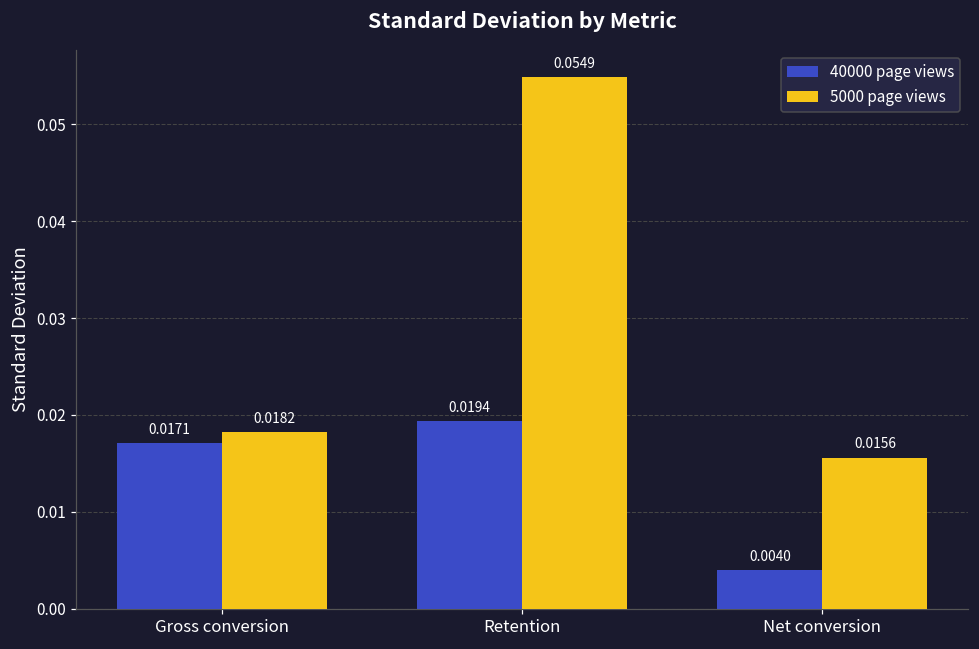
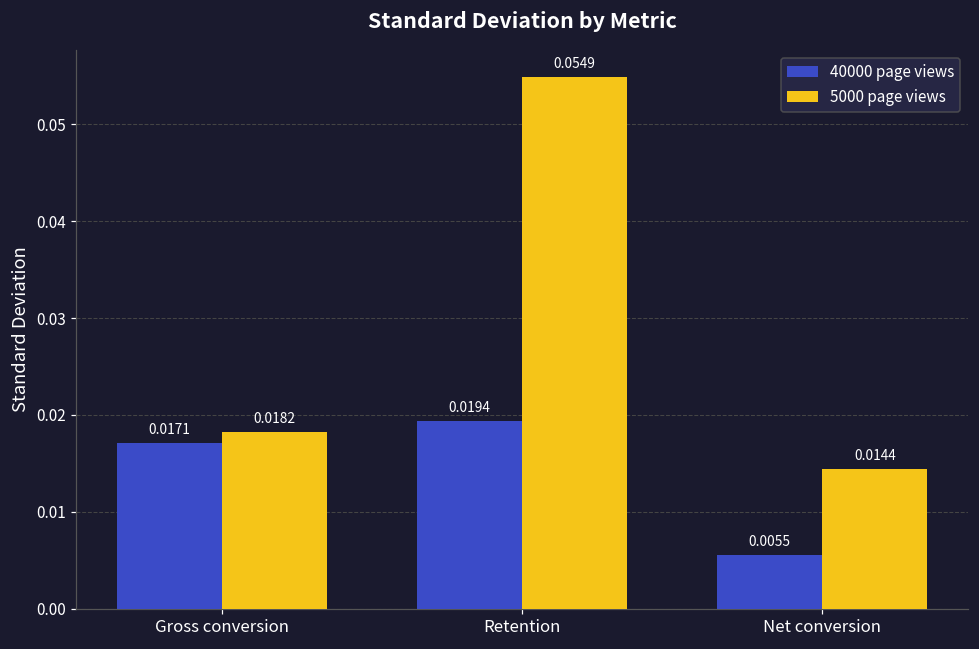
  {
    "40000 page views": {
      "Gross conversion": 0.0171,
      "Retention": 0.0194,
-     "Net conversion": 0.0040
+     "Net conversion": 0.0055
    },
    "5000 page views": {
      "Gross conversion": 0.0182,
      "Retention": 0.0549,
-     "Net conversion": 0.0156
+     "Net conversion": 0.0144
    }
  }
